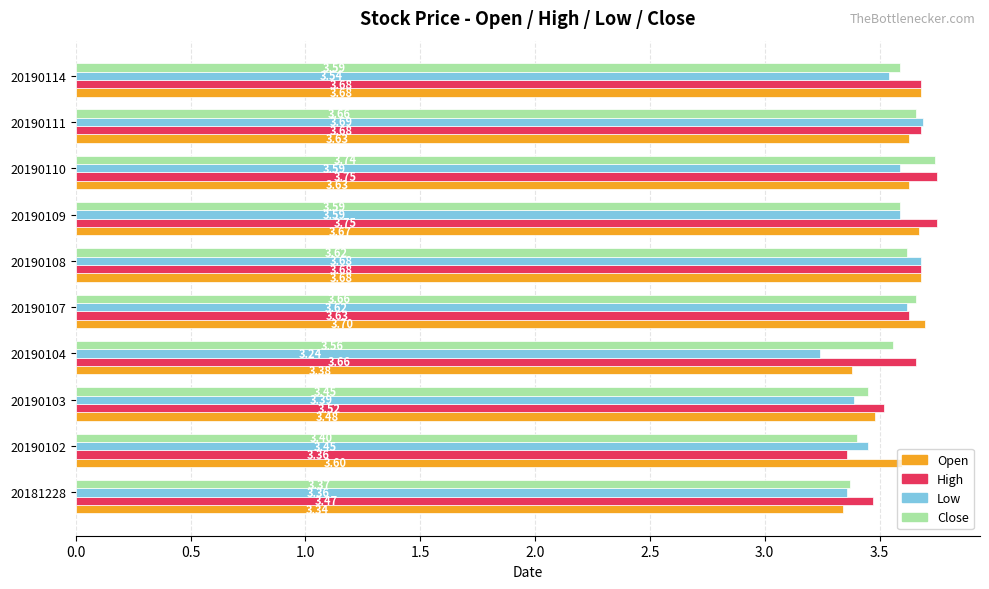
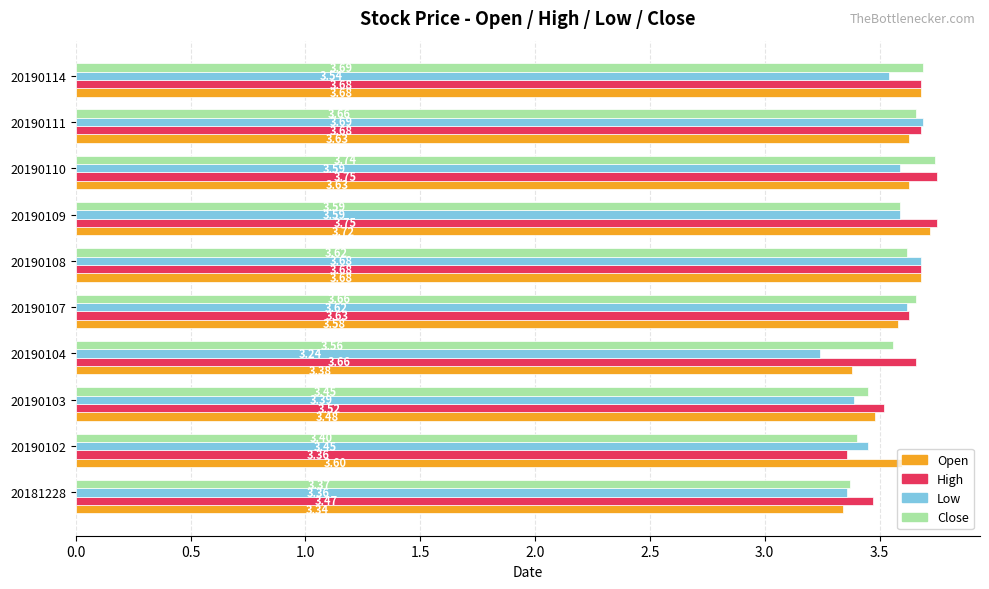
  {
    "Open": {
-     "20190109": 3.67,
-     "20190107": 3.70,
+     "20190109": 3.72,
+     "20190107": 3.58,
      "20190104": 3.38
    },
    "High": {
      "20190104": 3.66
    },
    "Low": {
      "20190104": 3.24
    },
    "Close": {
-     "20190114": 3.59,
+     "20190114": 3.69,
      "20190111": 3.66,
      "20190110": 3.74,
      "20190109": 3.59,
      "20190108": 3.62,
      "20190107": 3.66,
      "20190104": 3.56,
      "20190103": 3.45,
      "20190102": 3.40,
      "20181228": 3.37
    }
  }
